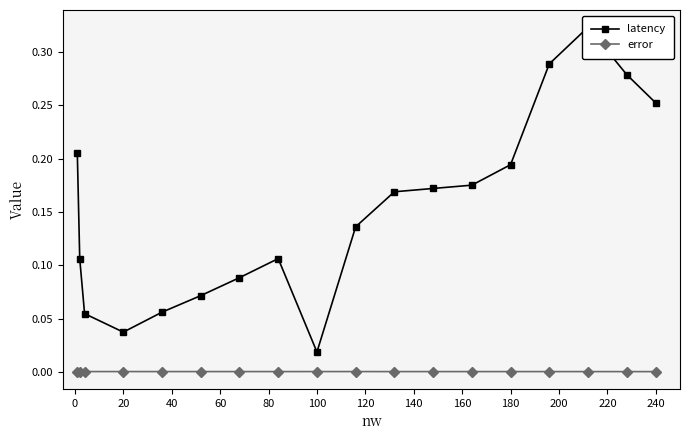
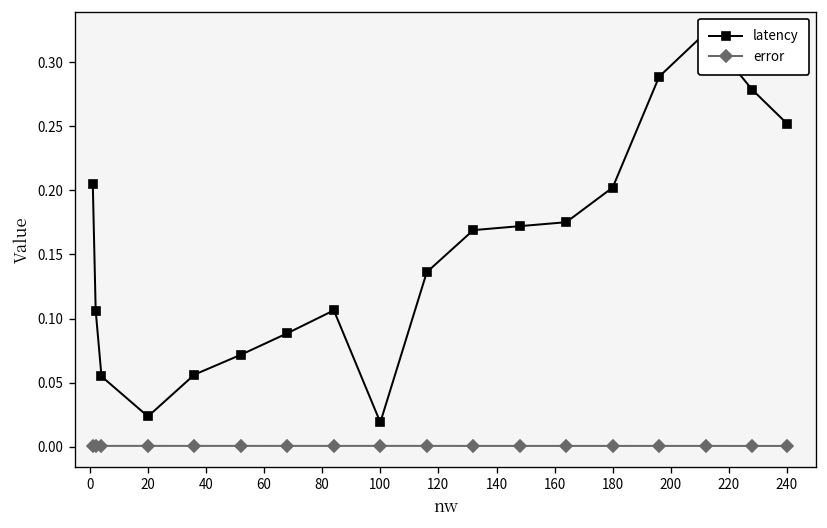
  {
    "latency": {
-     "20": 0.038,
+     "20": 0.024,
      "100": 0.019,
-     "180": 0.194,
+     "180": 0.202,
      "240": 0.252
    },
    "error": {
      "20": 0.001,
      "100": 0.001,
      "180": 0.001,
      "240": 0.001
    }
  }
